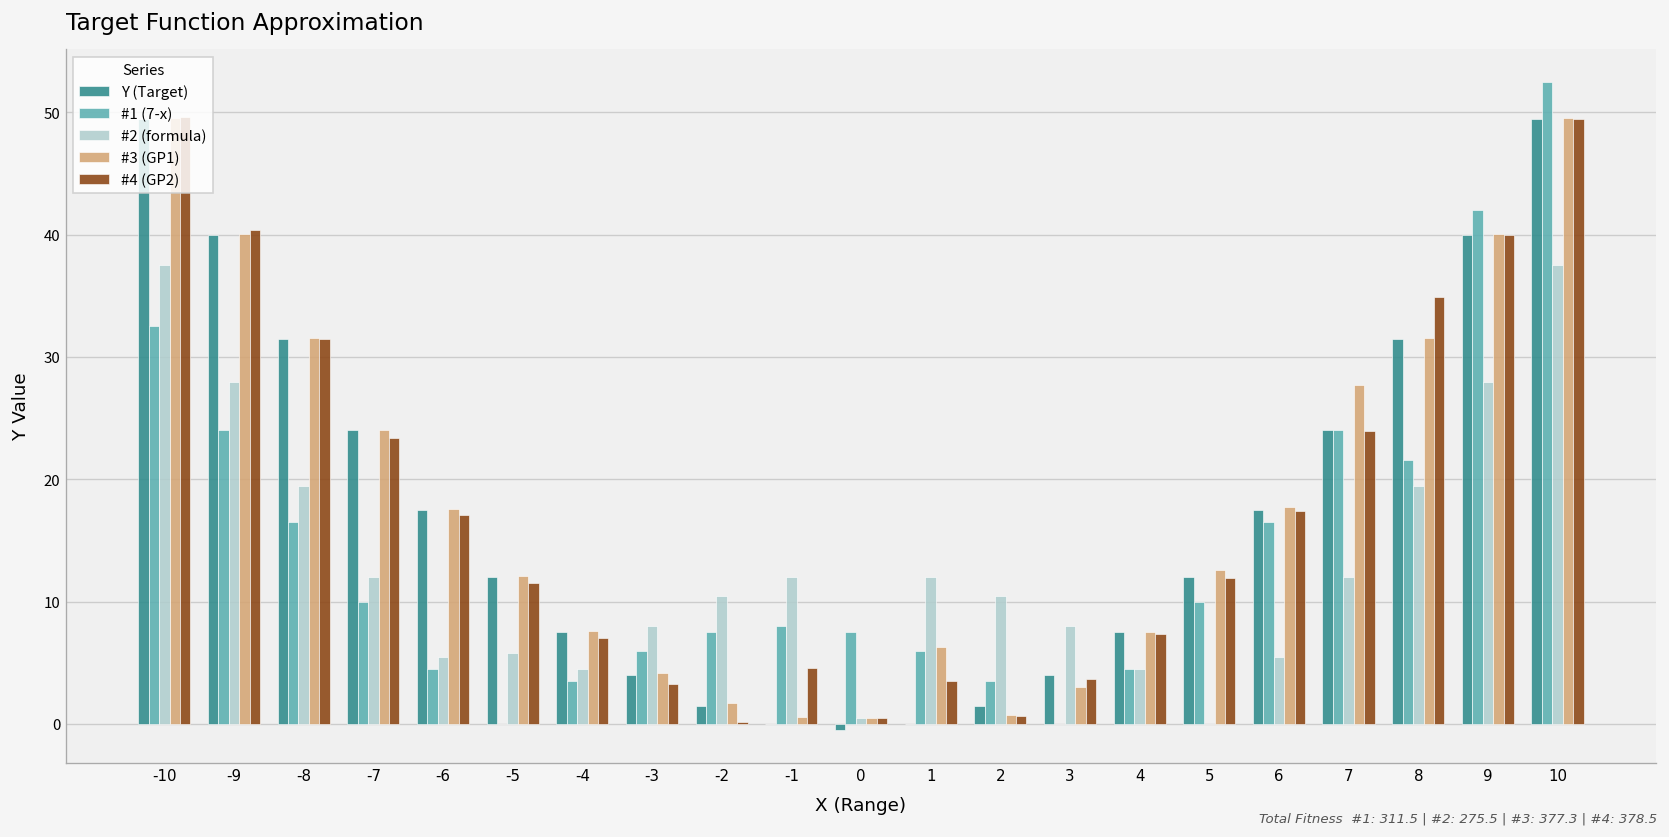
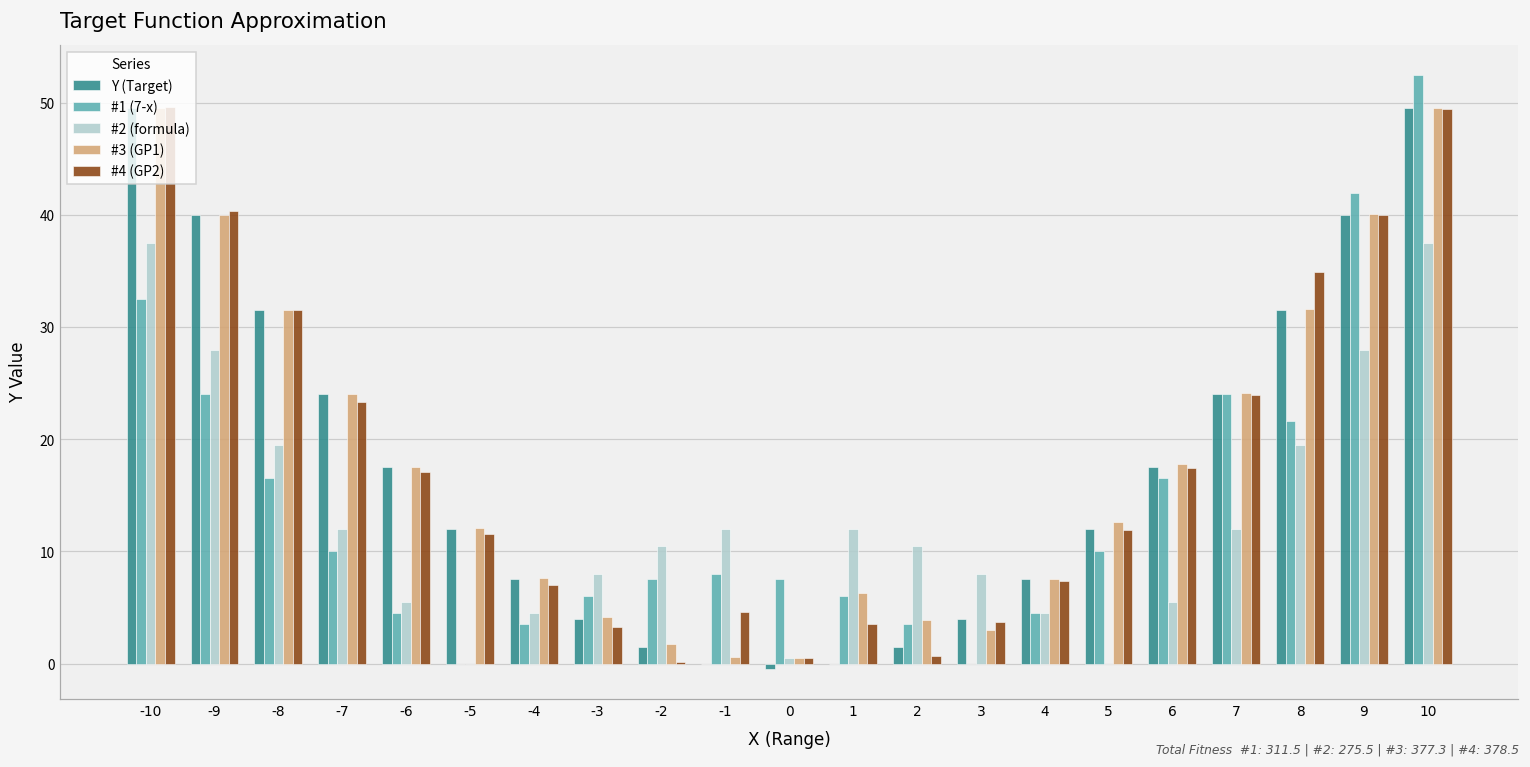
  {
    "Y (Target)": {
      "-9": 40.0,
      "-8": 31.5,
      "-7": 24.0,
      "-6": 17.5,
      "-5": 12.0,
      "-4": 7.5,
      "-3": 4.0,
      "-2": 1.5,
      "-1": 0.0,
      "0": -0.5,
      "1": 0.0,
      "2": 1.5,
      "3": 4.0,
      "4": 7.5,
      "5": 12.0,
      "6": 17.5,
      "7": 24.0,
      "8": 31.5,
      "9": 40.0,
      "10": 49.5
    },
    "#1 (7-x)": {
      "-10": 32.5,
      "-9": 24.0,
      "-8": 16.5,
      "-7": 10.0,
      "-6": 4.5,
      "-5": 0.0,
      "-4": 3.5,
      "-3": 6.0,
      "-2": 7.5,
      "-1": 8.0,
      "0": 7.5,
      "1": 6.0,
      "2": 3.5,
      "3": 0.0,
      "4": 4.5,
      "5": 10.0,
      "6": 16.5,
      "7": 24.0,
      "8": 21.6,
      "9": 42.0,
      "10": 52.5
    },
    "#2 (formula)": {
      "-10": 37.5,
      "-9": 28.0,
      "-8": 19.5,
      "-7": 12.0,
      "-6": 5.5,
-     "-5": 5.8,
+     "-5": 0.0,
      "-4": 4.5,
      "-3": 8.0,
      "-2": 10.5,
      "-1": 12.0,
      "0": 0.5,
      "1": 12.0,
      "2": 10.5,
      "3": 8.0,
      "4": 4.5,
      "5": 0.0,
      "6": 5.5,
      "7": 12.0,
      "8": 19.5,
      "9": 28.0,
      "10": 37.5
    },
    "#3 (GP1)": {
      "-9": 40.0,
      "-8": 31.5,
      "-7": 24.0,
      "-6": 17.6,
      "-5": 12.1,
      "-4": 7.6,
      "-3": 4.1,
      "-2": 1.8,
      "-1": 0.6,
      "0": 0.5,
      "1": 6.3,
-     "2": 0.8,
+     "2": 3.9,
      "3": 3.0,
      "4": 7.5,
      "5": 12.6,
      "6": 17.8,
-     "7": 27.8,
+     "7": 24.1,
      "8": 31.6,
      "9": 40.1,
      "10": 49.6
    },
    "#4 (GP2)": {
      "-9": 40.4,
      "-8": 31.5,
      "-7": 23.3,
      "-6": 17.1,
      "-5": 11.6,
      "-4": 7.0,
      "-3": 3.3,
      "-1": 4.6,
      "0": 0.5,
      "1": 3.6,
      "2": 0.7,
      "3": 3.7,
      "4": 7.3,
      "5": 11.9,
      "6": 17.4,
      "7": 24.0,
      "8": 34.9,
      "9": 40.0,
      "10": 49.5
    }
  }
